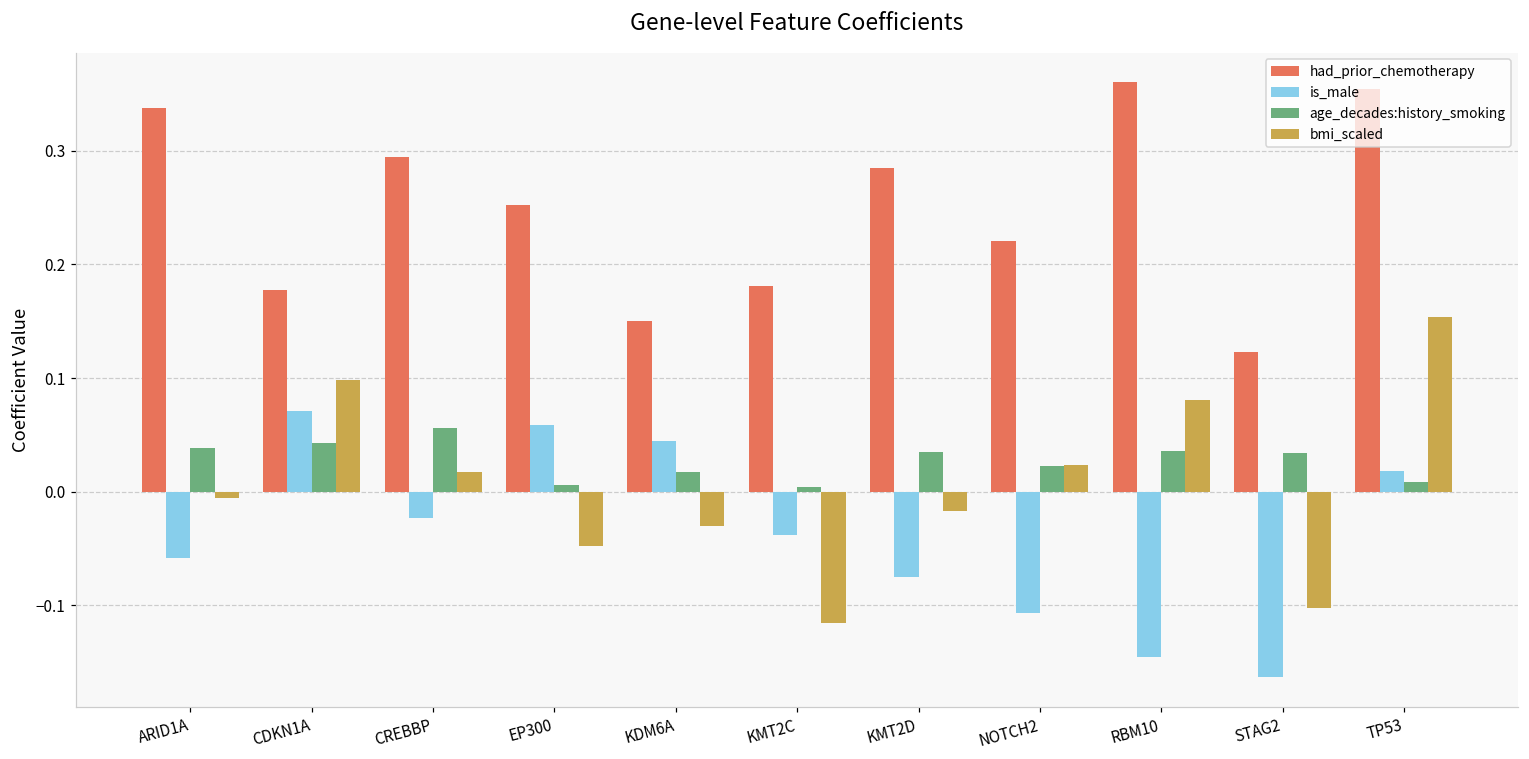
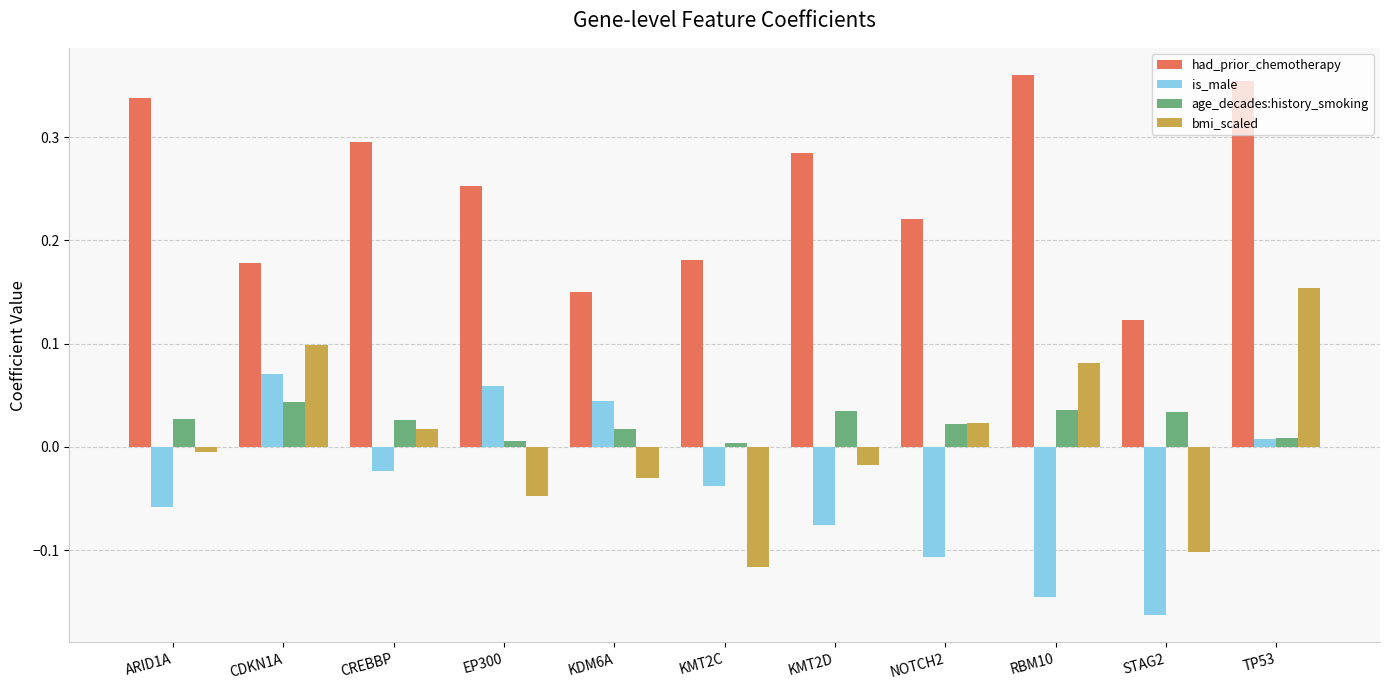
  {
    "had_prior_chemotherapy": {
      "ARID1A": 0.338,
      "CDKN1A": 0.178,
      "CREBBP": 0.295,
      "EP300": 0.252,
      "KDM6A": 0.150,
      "KMT2C": 0.181,
      "KMT2D": 0.285,
      "NOTCH2": 0.221,
      "RBM10": 0.360,
      "STAG2": 0.122
    },
    "is_male": {
      "ARID1A": -0.058,
      "CDKN1A": 0.071,
      "CREBBP": -0.023,
      "EP300": 0.059,
      "KDM6A": 0.045,
      "KMT2C": -0.038,
      "KMT2D": -0.075,
      "NOTCH2": -0.107,
      "RBM10": -0.146,
      "STAG2": -0.163,
-     "TP53": 0.018
+     "TP53": 0.007
    },
    "age_decades:history_smoking": {
-     "ARID1A": 0.038,
+     "ARID1A": 0.027,
      "CDKN1A": 0.043,
-     "CREBBP": 0.056,
+     "CREBBP": 0.026,
      "EP300": 0.006,
      "KDM6A": 0.018,
      "KMT2C": 0.004,
      "KMT2D": 0.035,
      "NOTCH2": 0.022,
      "RBM10": 0.036,
      "STAG2": 0.034,
      "TP53": 0.009
    },
    "bmi_scaled": {
      "ARID1A": -0.005,
      "CDKN1A": 0.098,
      "CREBBP": 0.017,
      "EP300": -0.048,
      "KDM6A": -0.031,
      "KMT2C": -0.116,
      "KMT2D": -0.017,
      "NOTCH2": 0.024,
      "RBM10": 0.081,
      "STAG2": -0.102,
      "TP53": 0.154
    }
  }
